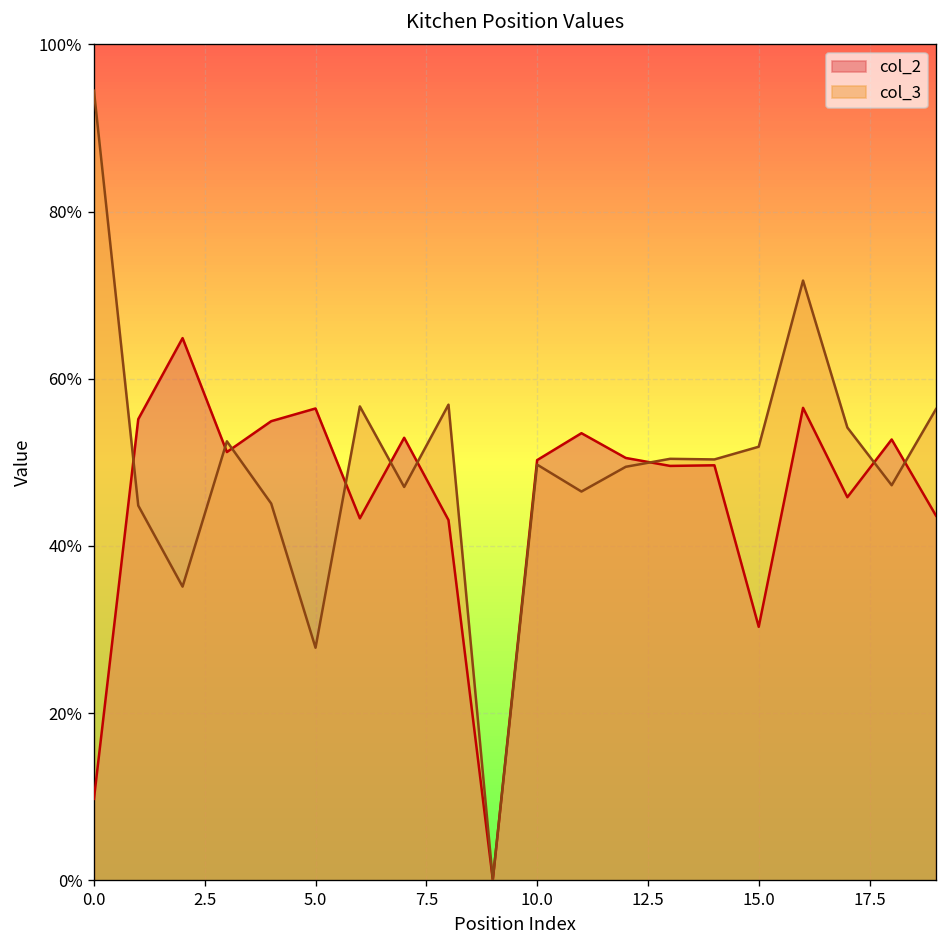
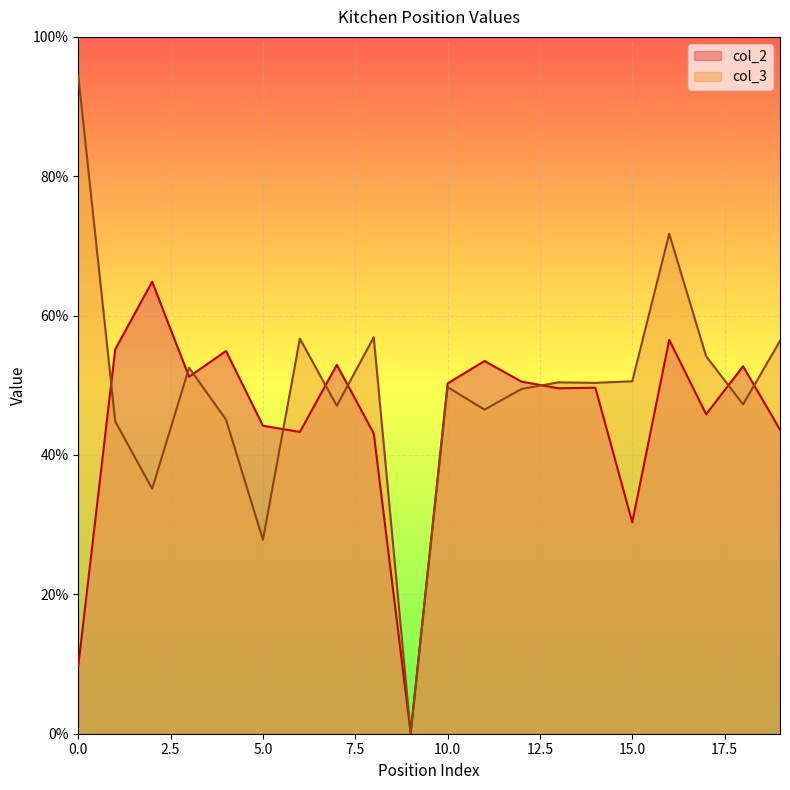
  {
    "col_2": {
      "0.0": "10%",
-     "5.0": "56%",
+     "5.0": "44%",
      "10.0": "50%",
      "15.0": "30%"
    },
    "col_3": {
      "0.0": "94%",
      "5.0": "28%",
      "10.0": "50%",
-     "15.0": "52%"
+     "15.0": "51%"
    }
  }
